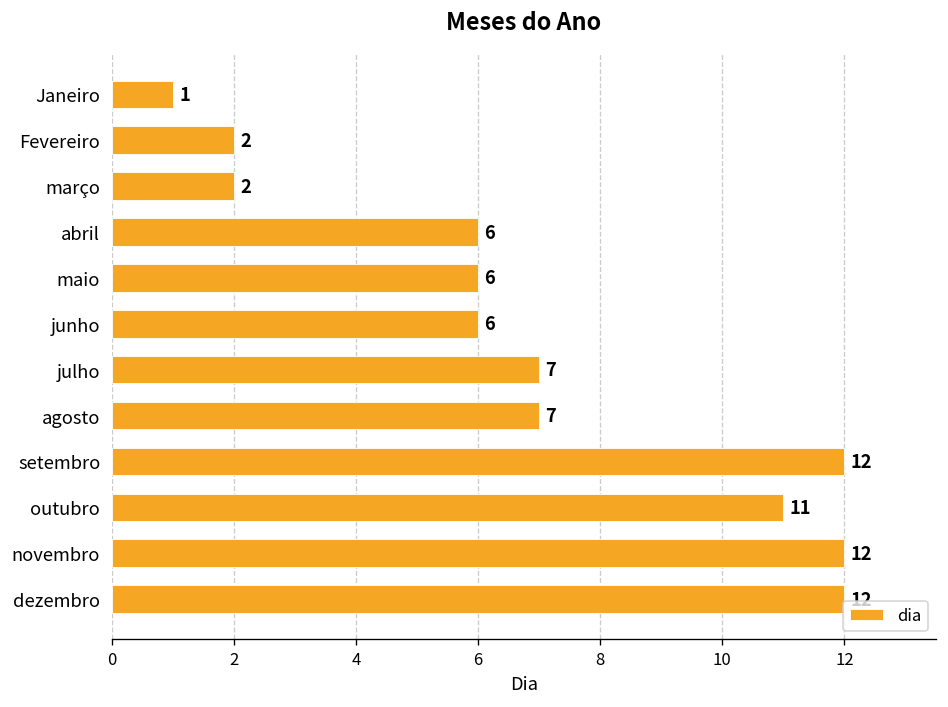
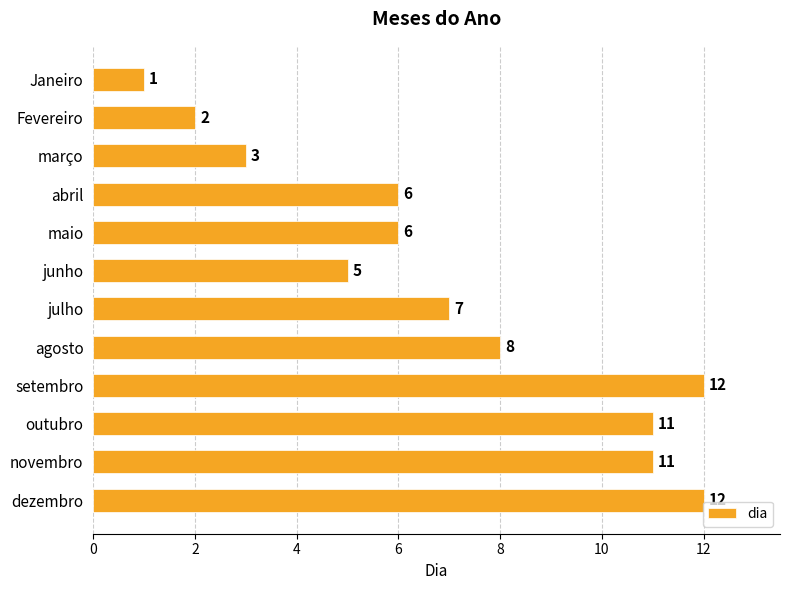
  {
    "Janeiro": 1,
    "Fevereiro": 2,
-   "março": 2,
+   "março": 3,
    "abril": 6,
    "maio": 6,
-   "junho": 6,
+   "junho": 5,
    "julho": 7,
-   "agosto": 7,
+   "agosto": 8,
    "setembro": 12,
    "outubro": 11,
-   "novembro": 12
+   "novembro": 11
  }
